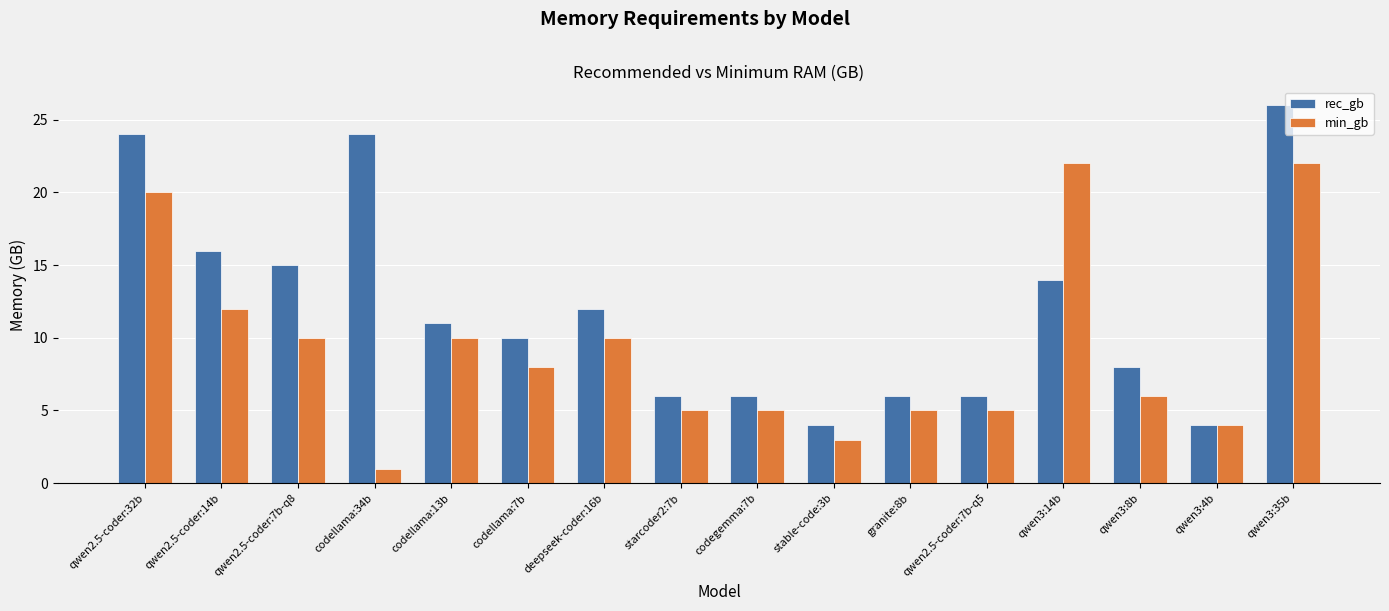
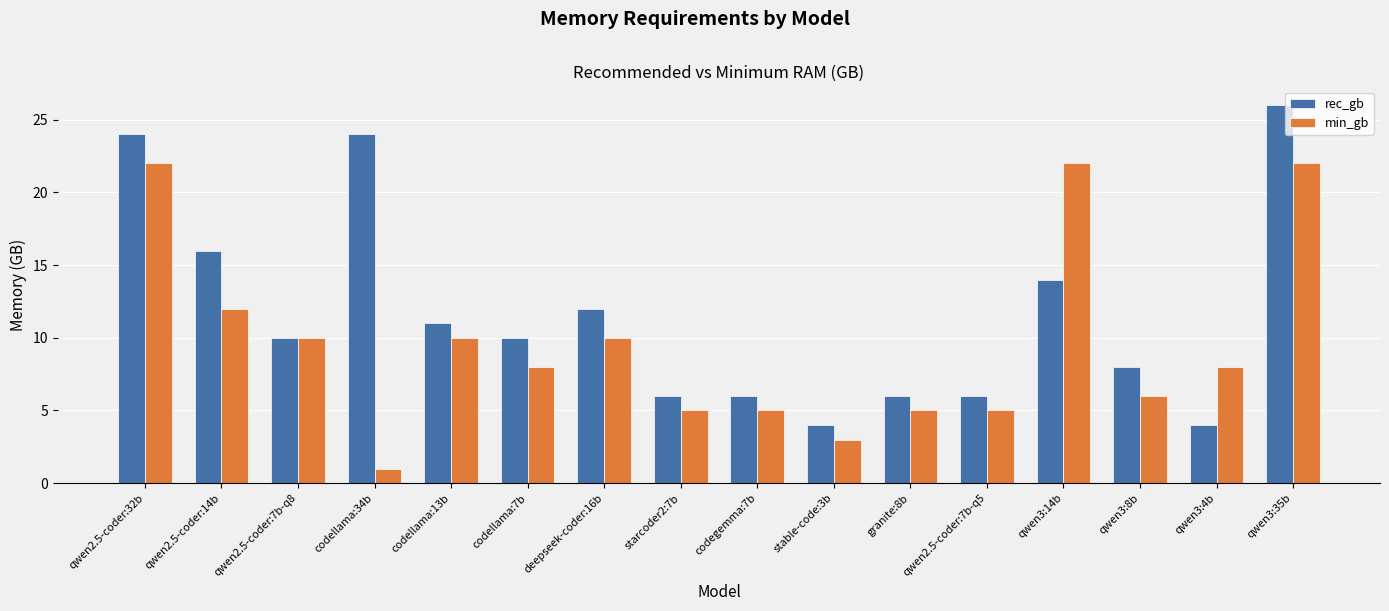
  {
    "rec_gb": {
      "qwen2.5-coder:32b": 24,
      "qwen2.5-coder:14b": 16,
-     "qwen2.5-coder:7b-q8": 15,
+     "qwen2.5-coder:7b-q8": 10,
      "codellama:34b": 24,
      "codellama:13b": 11,
      "codellama:7b": 10,
      "deepseek-coder:16b": 12,
      "starcoder2:7b": 6,
      "codegemma:7b": 6,
      "stable-code:3b": 4,
      "granite:8b": 6,
      "qwen2.5-coder:7b-q5": 6,
      "qwen3:14b": 14,
      "qwen3:8b": 8,
      "qwen3:4b": 4,
      "qwen3:35b": 26
    },
    "min_gb": {
-     "qwen2.5-coder:32b": 20,
+     "qwen2.5-coder:32b": 22,
      "qwen2.5-coder:14b": 12,
      "qwen2.5-coder:7b-q8": 10,
      "codellama:34b": 1,
      "codellama:13b": 10,
      "codellama:7b": 8,
      "deepseek-coder:16b": 10,
      "starcoder2:7b": 5,
      "codegemma:7b": 5,
      "stable-code:3b": 3,
      "granite:8b": 5,
      "qwen2.5-coder:7b-q5": 5,
      "qwen3:14b": 22,
      "qwen3:8b": 6,
-     "qwen3:4b": 4,
+     "qwen3:4b": 8,
      "qwen3:35b": 22
    }
  }
